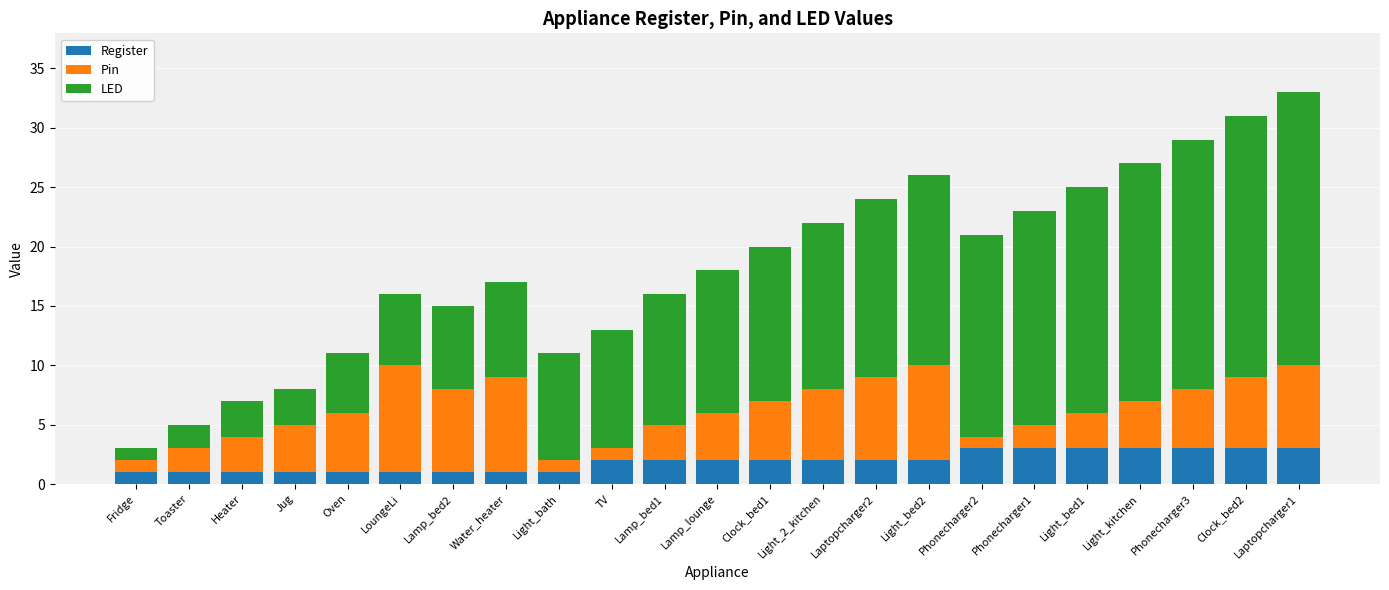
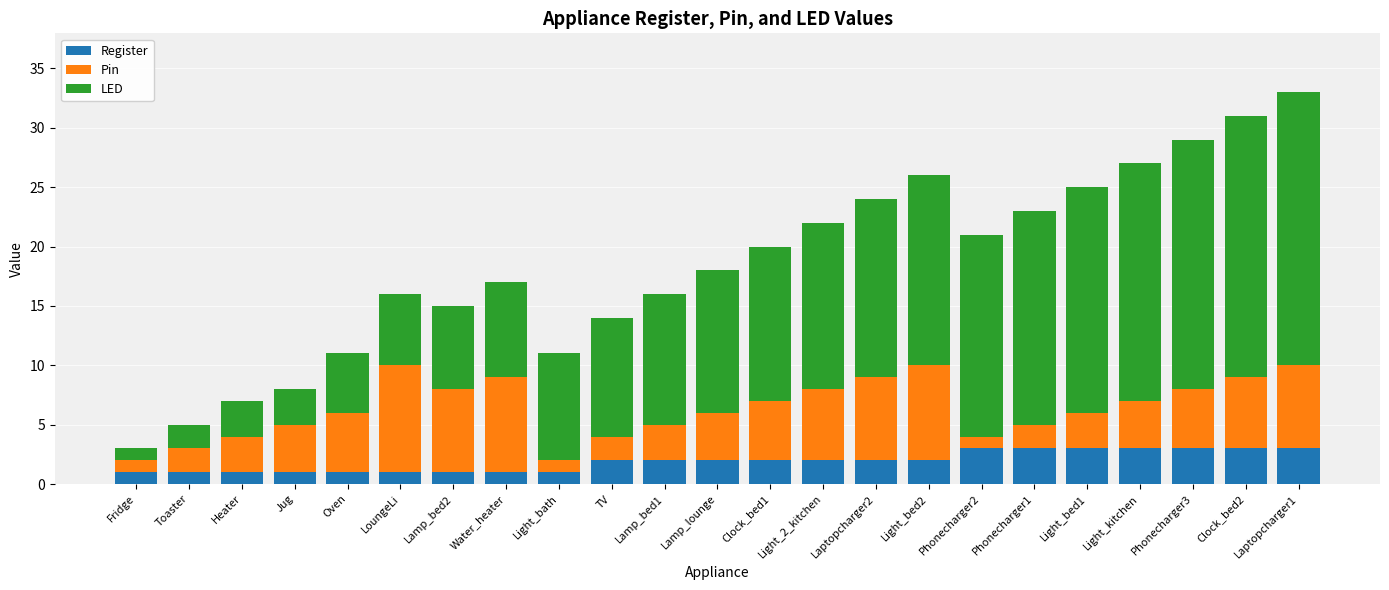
  {
    "Register": {
      "Fridge": 1,
      "Toaster": 1,
      "Heater": 1,
      "Jug": 1,
      "Oven": 1,
      "LoungeLi": 1,
      "Lamp_bed2": 1,
      "Water_heater": 1,
      "Light_bath": 1,
      "TV": 2,
      "Lamp_bed1": 2,
      "Lamp_lounge": 2,
      "Clock_bed1": 2,
      "Light_2_kitchen": 2,
      "Laptopcharger2": 2,
      "Light_bed2": 2,
      "Phonecharger2": 3,
      "Phonecharger1": 3,
      "Light_bed1": 3,
      "Light_kitchen": 3,
      "Phonecharger3": 3,
      "Clock_bed2": 3,
      "Laptopcharger1": 3
    },
    "Pin": {
-     "TV": 1
+     "TV": 2
    },
    "LED": {
      "Fridge": 1,
      "Toaster": 2,
      "Heater": 3,
      "Jug": 3,
      "Oven": 5,
      "LoungeLi": 6,
      "Lamp_bed2": 7,
      "Water_heater": 8,
      "Light_bath": 9,
      "TV": 10,
      "Lamp_bed1": 11,
      "Lamp_lounge": 12,
      "Clock_bed1": 13,
      "Light_2_kitchen": 14,
      "Laptopcharger2": 15,
      "Light_bed2": 16,
      "Phonecharger2": 17,
      "Phonecharger1": 18,
      "Light_bed1": 19,
      "Light_kitchen": 20,
      "Phonecharger3": 21,
      "Clock_bed2": 22,
      "Laptopcharger1": 23
    }
  }
